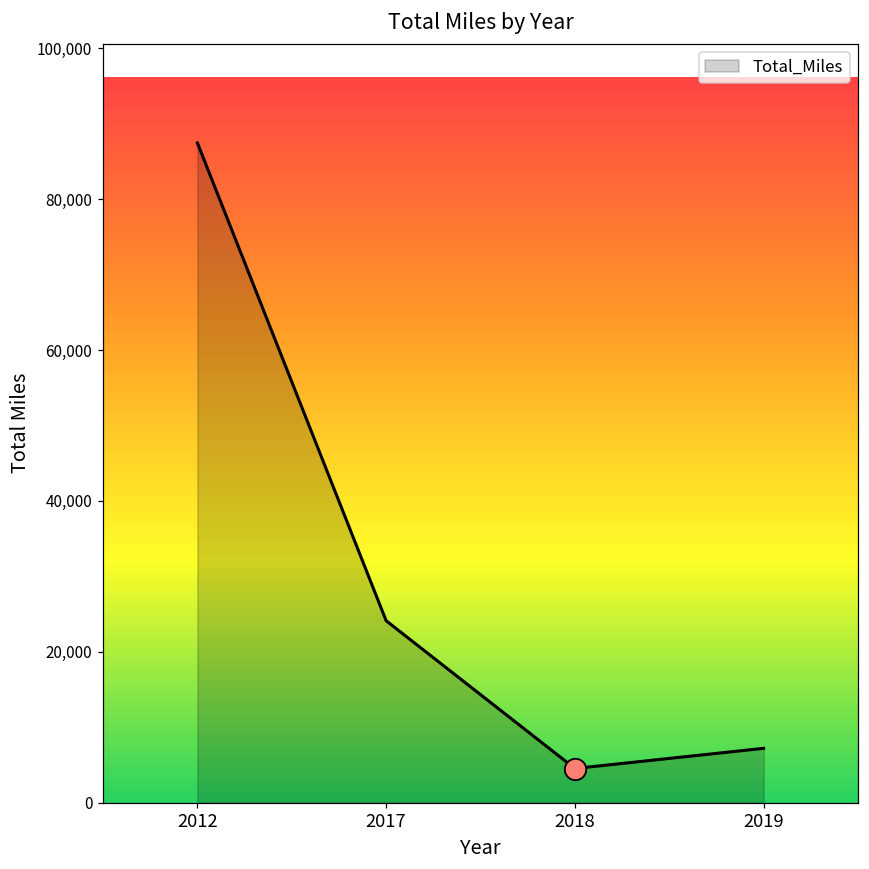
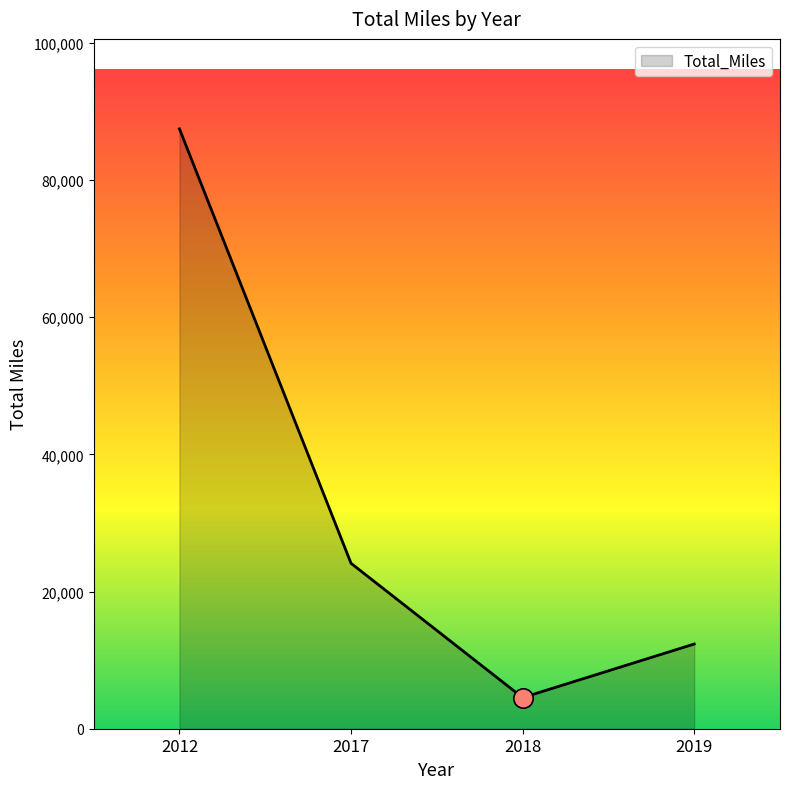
  {
    "Total_Miles": {
      "2012": "87,000",
      "2017": "24,000",
-     "2019": "7,000"
+     "2019": "12,000"
    }
  }
